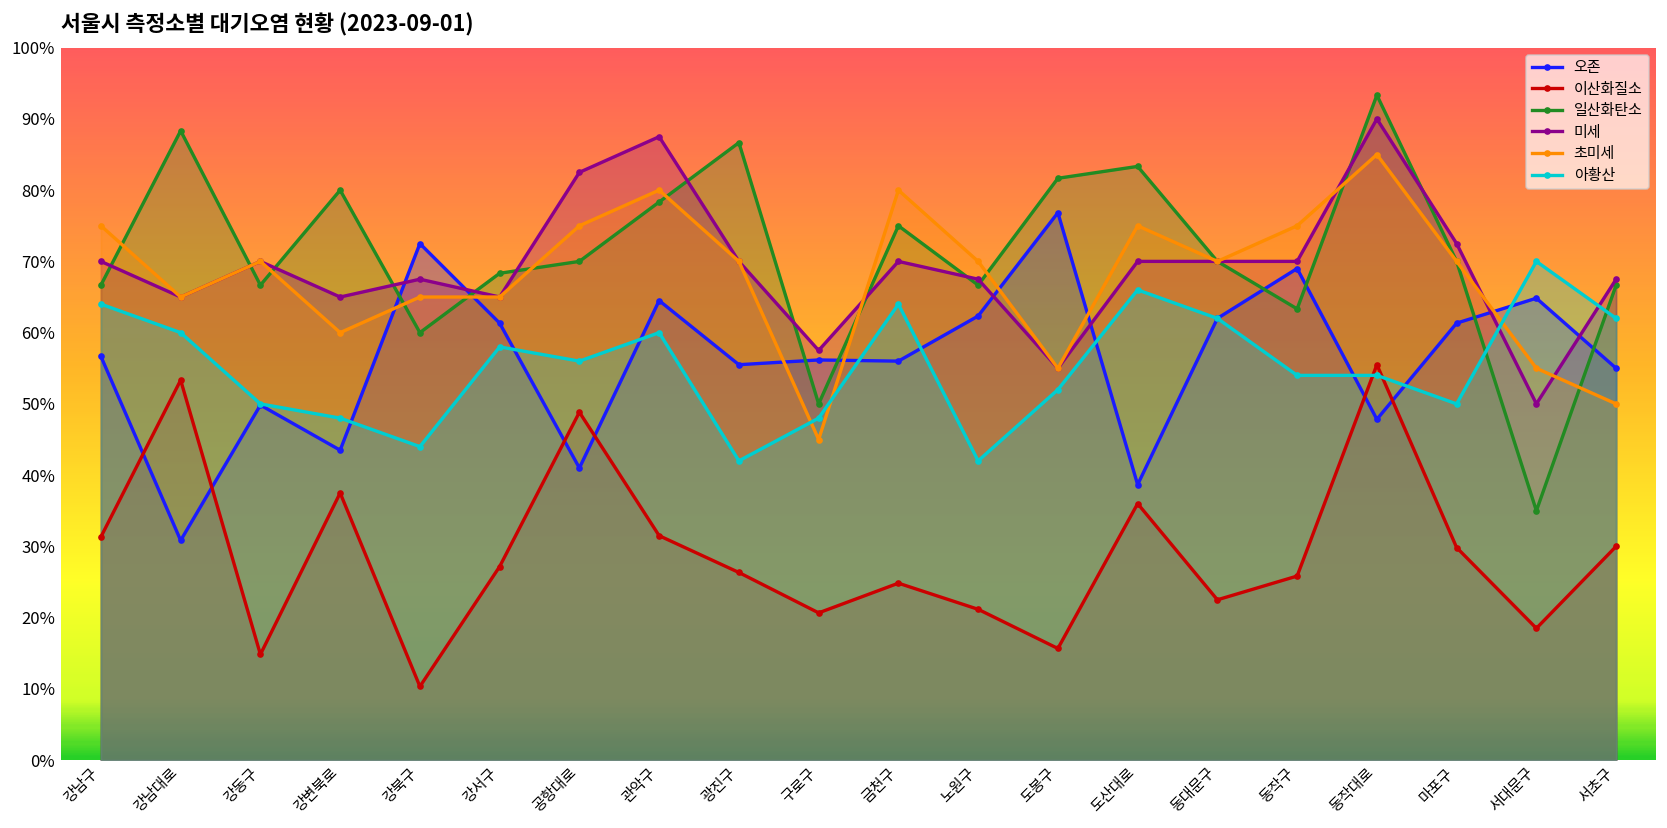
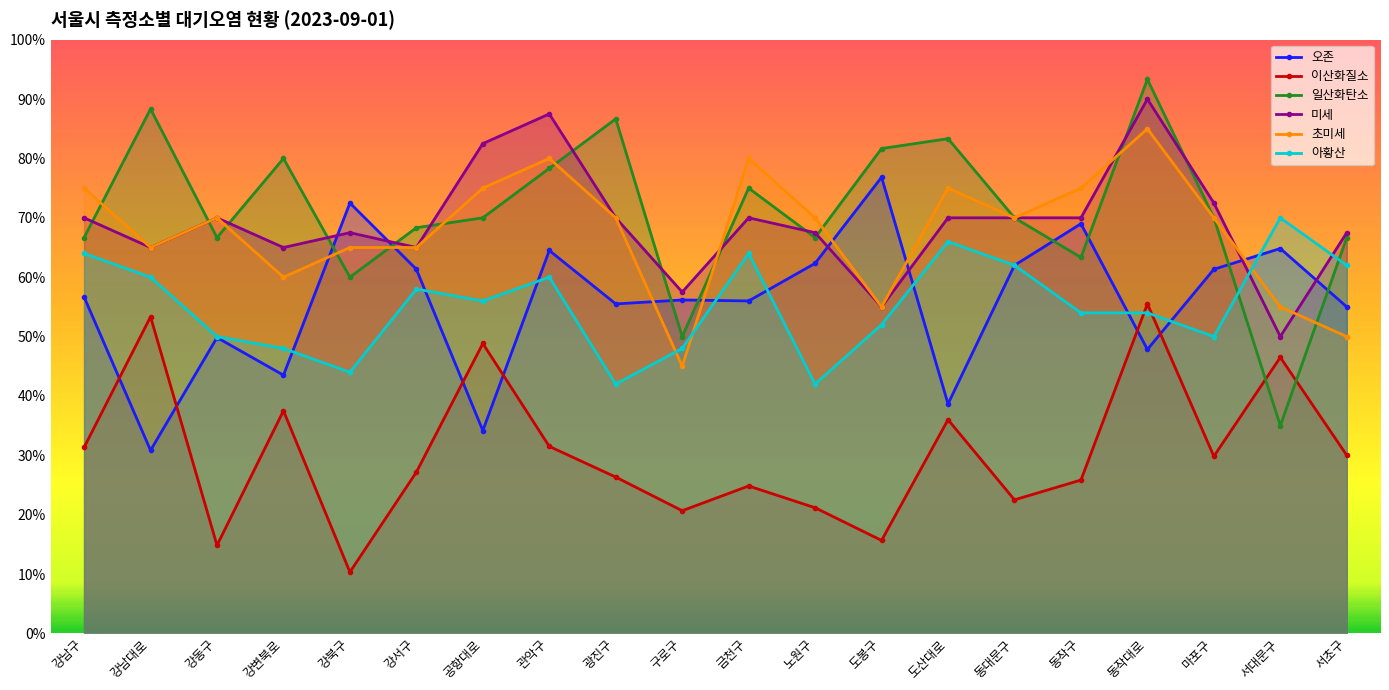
  {
    "오존": {
      "강남구": "57%",
      "강남대로": "31%",
      "강변북로": "44%",
      "강북구": "73%",
      "강서구": "61%",
-     "공항대로": "41%",
+     "공항대로": "34%",
      "관악구": "65%",
      "광진구": "56%",
      "구로구": "56%",
      "금천구": "56%",
      "노원구": "62%",
      "도봉구": "77%",
      "도산대로": "39%",
      "동작구": "69%",
      "동작대로": "48%",
      "마포구": "61%",
      "서대문구": "65%",
      "서초구": "55%"
    },
    "이산화질소": {
      "강남구": "31%",
      "강남대로": "53%",
      "강동구": "15%",
      "강변북로": "38%",
      "강북구": "10%",
      "강서구": "27%",
      "공항대로": "49%",
      "관악구": "32%",
      "광진구": "26%",
      "구로구": "21%",
      "금천구": "25%",
      "노원구": "21%",
      "도봉구": "16%",
      "도산대로": "36%",
      "동대문구": "23%",
      "동작구": "26%",
      "동작대로": "56%",
      "마포구": "30%",
-     "서대문구": "19%",
+     "서대문구": "47%",
      "서초구": "30%"
    },
    "일산화탄소": {
      "강남구": "67%",
      "강남대로": "88%",
      "강동구": "67%",
      "강변북로": "80%",
      "강북구": "60%",
      "강서구": "68%",
      "공항대로": "70%",
      "관악구": "78%",
      "광진구": "87%",
      "구로구": "50%",
      "금천구": "75%",
      "노원구": "67%",
      "도봉구": "82%",
      "도산대로": "83%",
      "동작구": "63%",
      "동작대로": "93%",
      "서대문구": "35%",
      "서초구": "67%"
    },
    "미세": {
      "강남구": "70%",
      "강변북로": "65%",
      "강북구": "68%",
      "공항대로": "83%",
      "관악구": "88%",
      "구로구": "57%",
      "금천구": "70%",
      "노원구": "68%",
      "도산대로": "70%",
      "동작구": "70%",
      "동작대로": "90%",
      "마포구": "73%",
      "서대문구": "50%",
      "서초구": "68%"
    },
    "초미세": {
      "강남구": "75%",
      "강변북로": "60%",
      "강북구": "65%",
      "공항대로": "75%",
      "관악구": "80%",
      "구로구": "45%",
      "금천구": "80%",
      "노원구": "70%",
      "도산대로": "75%",
      "동작구": "75%",
      "동작대로": "85%",
      "서대문구": "55%",
      "서초구": "50%"
    },
    "아황산": {
      "강남구": "64%",
      "강남대로": "60%",
      "강변북로": "48%",
      "강북구": "44%",
      "강서구": "58%",
      "공항대로": "56%",
      "관악구": "60%",
      "광진구": "42%",
      "구로구": "48%",
      "금천구": "64%",
      "노원구": "42%",
      "도봉구": "52%",
      "도산대로": "66%",
      "동작구": "54%",
      "동작대로": "54%",
      "마포구": "50%",
      "서대문구": "70%",
      "서초구": "62%"
    }
  }
